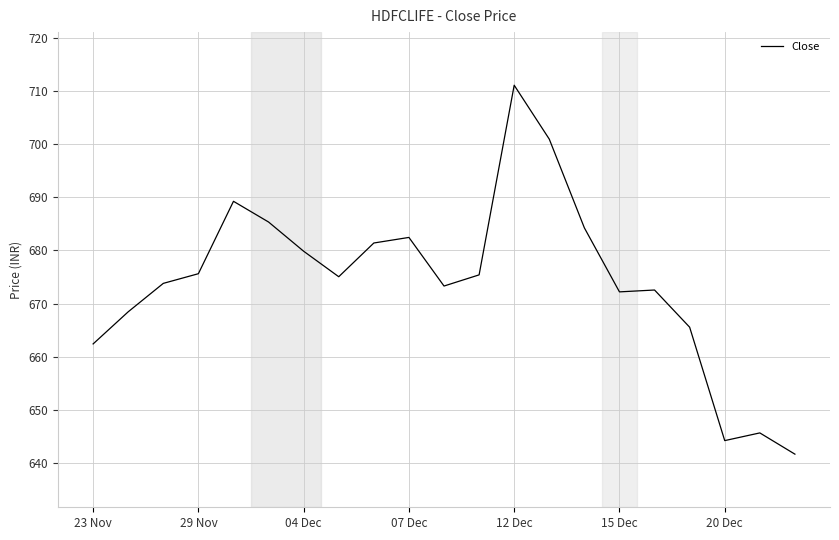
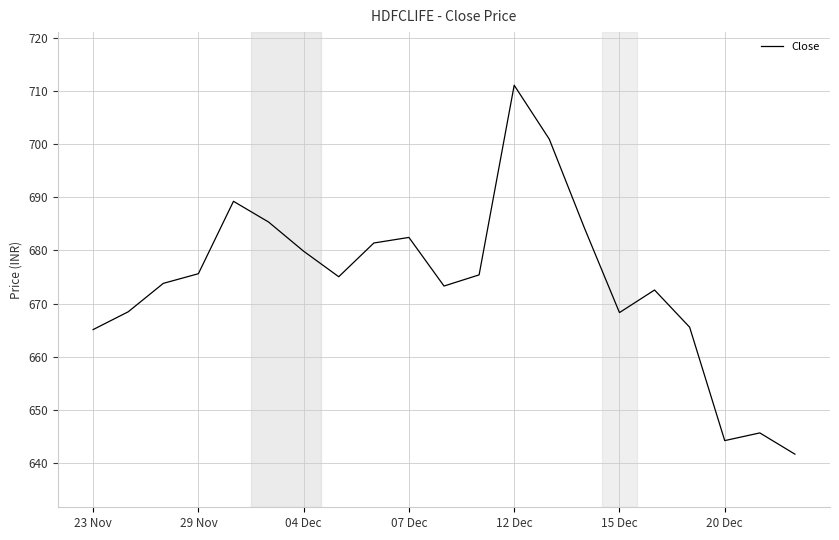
  {
-   "23 Nov": 662,
+   "23 Nov": 665,
    "29 Nov": 676,
    "04 Dec": 680,
    "07 Dec": 682,
    "12 Dec": 711,
-   "15 Dec": 672,
+   "15 Dec": 668,
    "20 Dec": 644
  }
